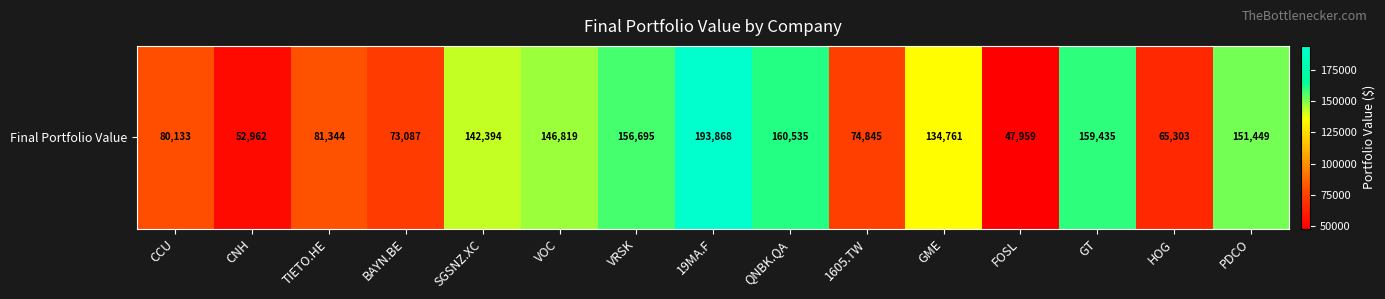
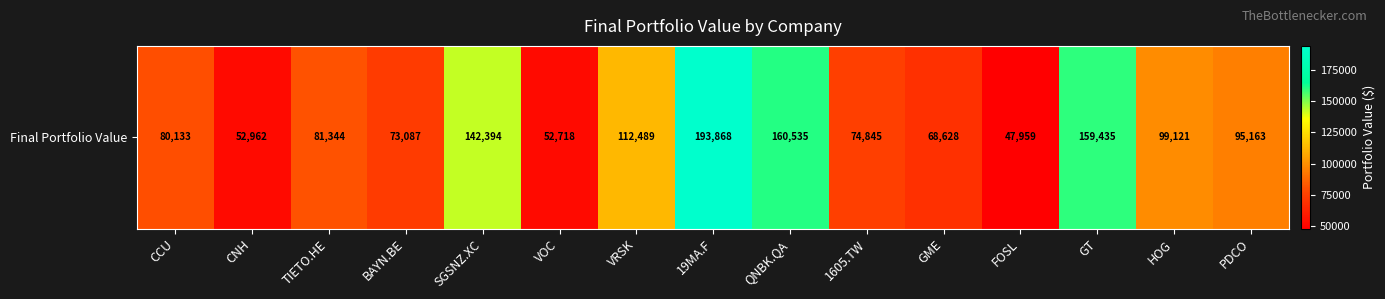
  {
    "Final Portfolio Value": {
      "CCU": "80,133",
      "CNH": "52,962",
      "TIETO.HE": "81,344",
      "BAYN.BE": "73,087",
      "SGSNZ.XC": "142,394",
-     "VOC": "146,819",
-     "VRSK": "156,695",
+     "VOC": "52,718",
+     "VRSK": "112,489",
      "19MA.F": "193,868",
      "QNBK.QA": "160,535",
      "1605.TW": "74,845",
-     "GME": "134,761",
+     "GME": "68,628",
      "FOSL": "47,959",
      "GT": "159,435",
-     "HOG": "65,303",
-     "PDCO": "151,449"
+     "HOG": "99,121",
+     "PDCO": "95,163"
    }
  }
